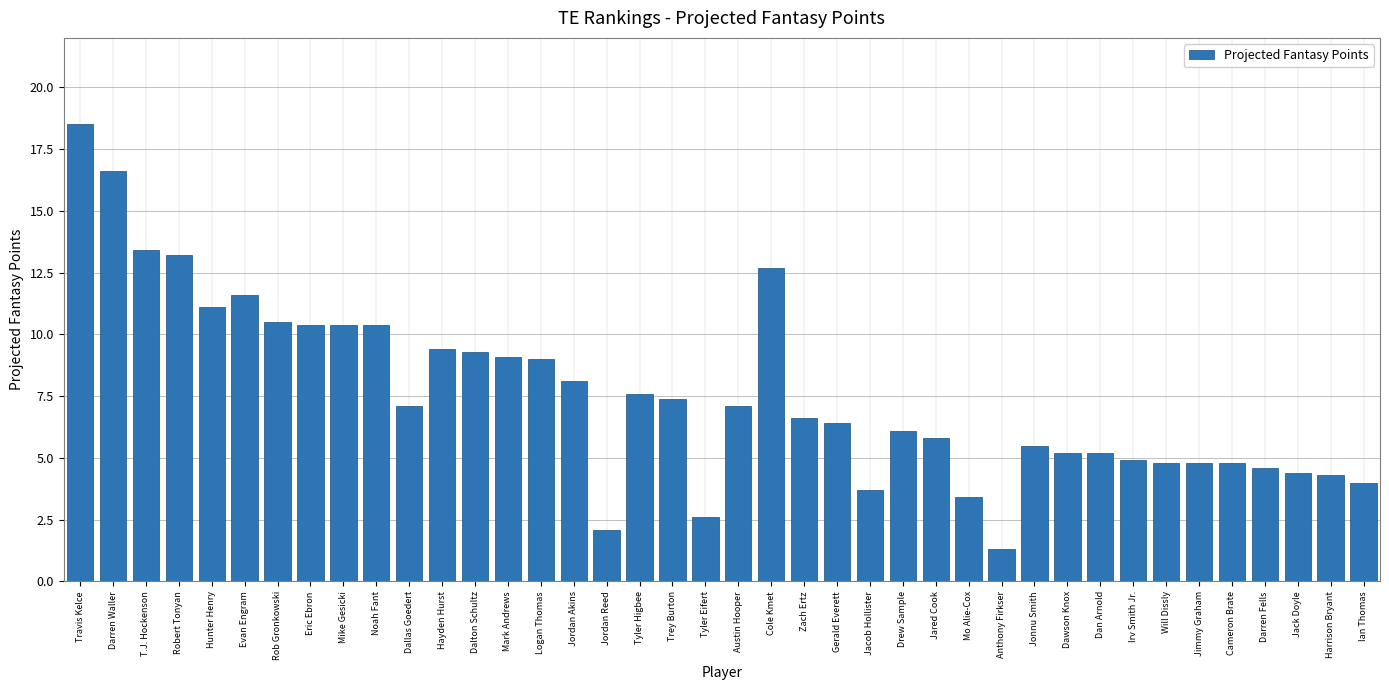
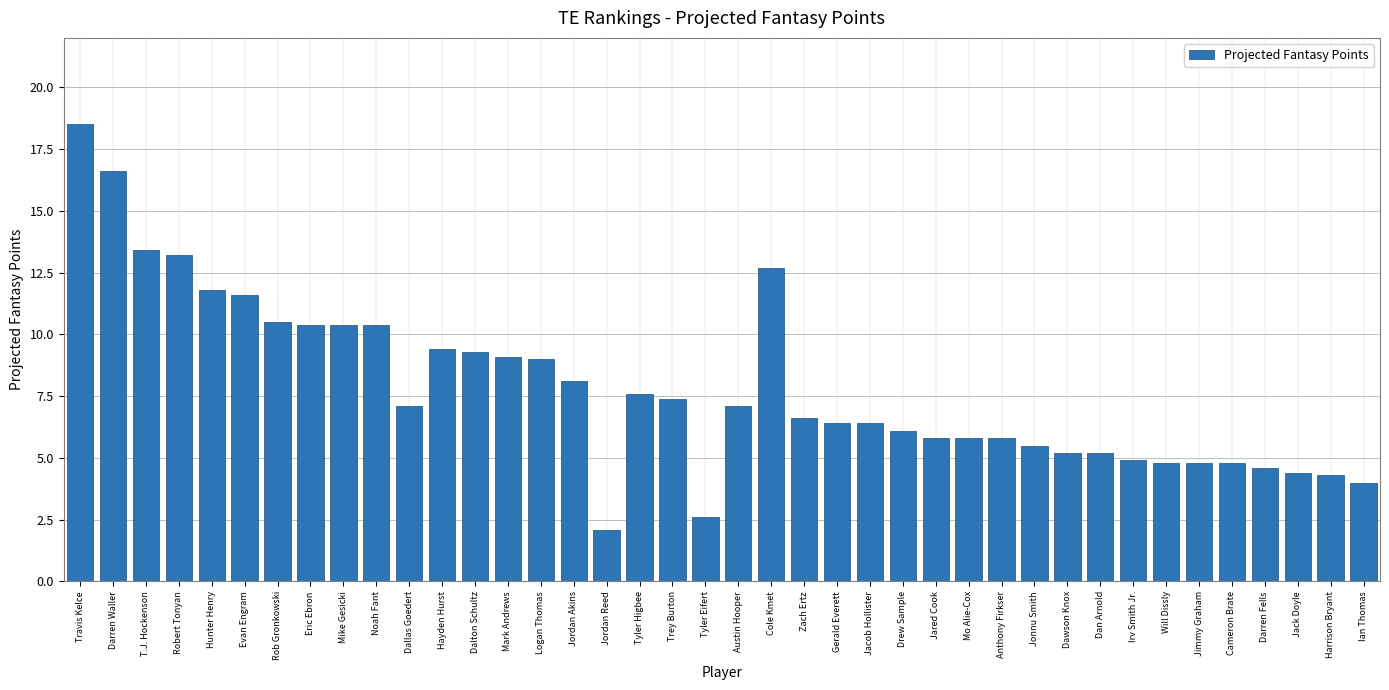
  {
    "Travis Kelce": 18.5,
    "Darren Waller": 16.6,
    "T.J. Hockenson": 13.4,
    "Robert Tonyan": 13.2,
-   "Hunter Henry": 11.1,
+   "Hunter Henry": 11.8,
    "Evan Engram": 11.6,
    "Rob Gronkowski": 10.5,
    "Eric Ebron": 10.4,
    "Mike Gesicki": 10.4,
    "Noah Fant": 10.4,
    "Dallas Goedert": 7.1,
    "Hayden Hurst": 9.4,
    "Dalton Schultz": 9.3,
    "Mark Andrews": 9.1,
    "Logan Thomas": 9.0,
    "Jordan Akins": 8.1,
    "Jordan Reed": 2.1,
    "Tyler Higbee": 7.6,
    "Trey Burton": 7.4,
    "Tyler Eifert": 2.6,
    "Austin Hooper": 7.1,
    "Cole Kmet": 12.7,
    "Zach Ertz": 6.6,
    "Gerald Everett": 6.4,
-   "Jacob Hollister": 3.7,
+   "Jacob Hollister": 6.4,
    "Drew Sample": 6.1,
    "Jared Cook": 5.8,
-   "Mo Alie-Cox": 3.4,
-   "Anthony Firkser": 1.3,
+   "Mo Alie-Cox": 5.8,
+   "Anthony Firkser": 5.8,
    "Jonnu Smith": 5.5,
    "Dawson Knox": 5.2,
    "Dan Arnold": 5.2,
    "Irv Smith Jr.": 4.9,
    "Will Dissly": 4.8,
    "Jimmy Graham": 4.8,
    "Cameron Brate": 4.8,
    "Darren Fells": 4.6,
    "Jack Doyle": 4.4,
    "Harrison Bryant": 4.3,
    "Ian Thomas": 4.0
  }
